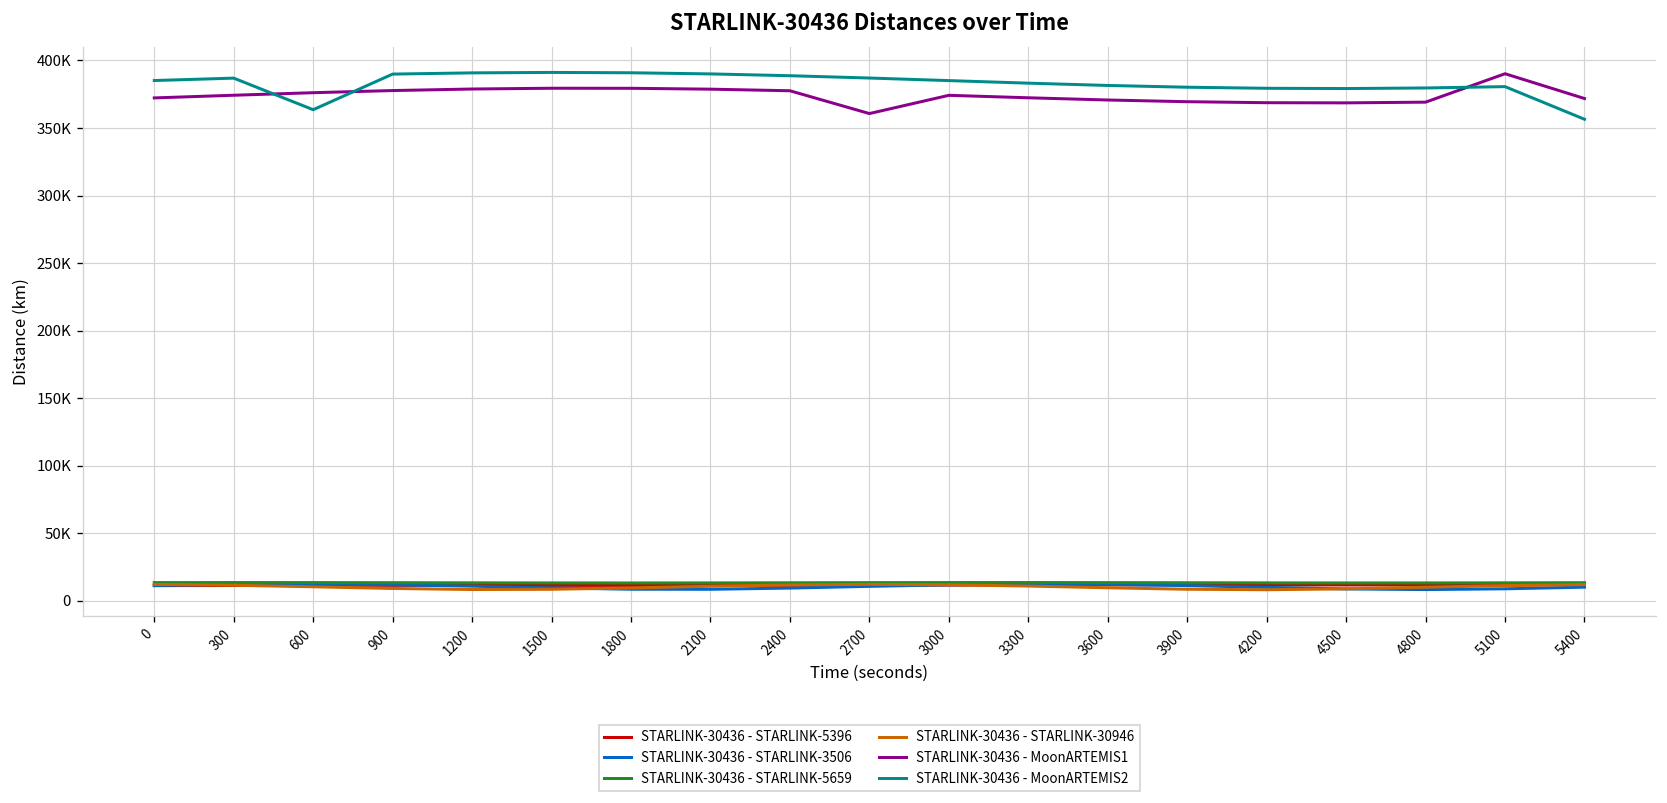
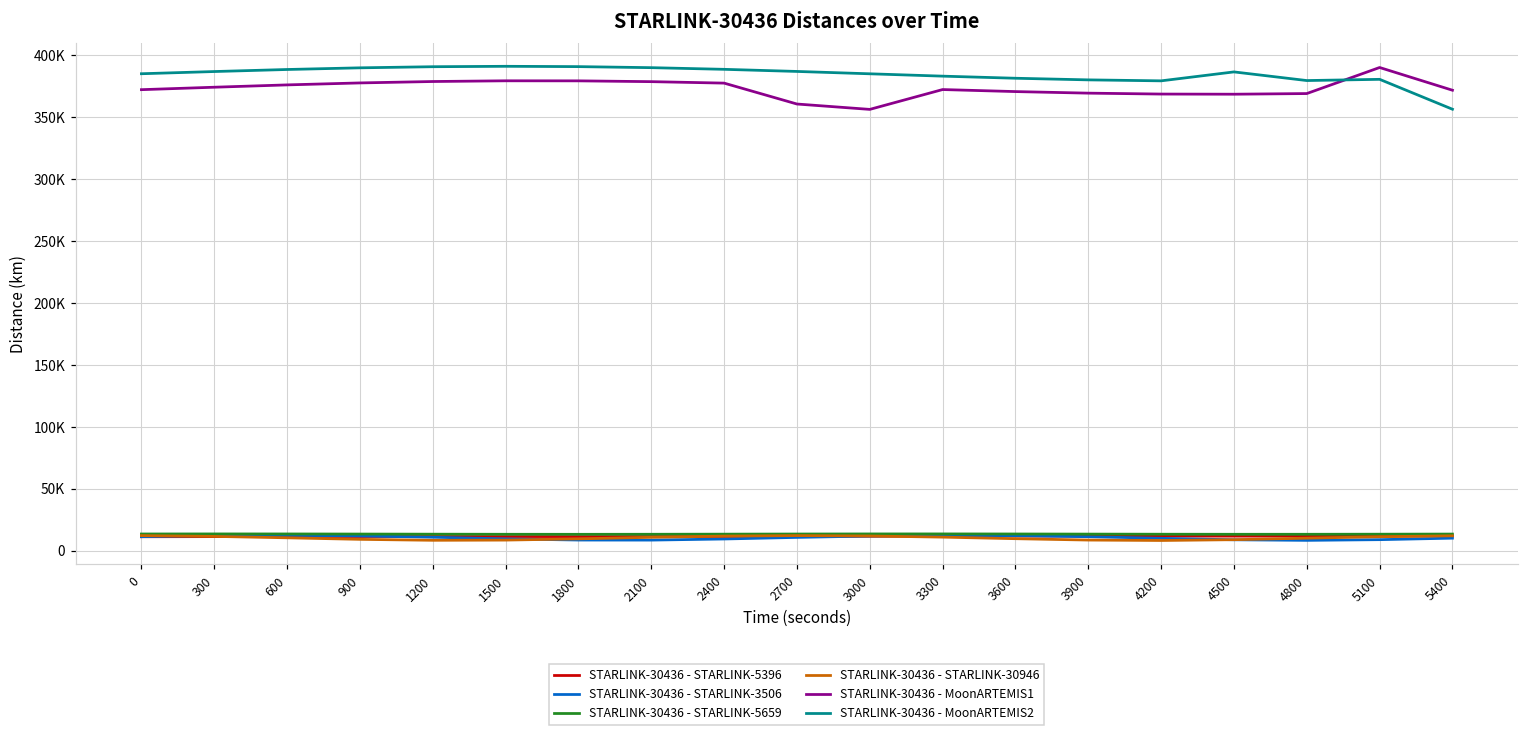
  {
    "STARLINK-30436 - STARLINK-3506": {
      "2100": 9000,
      "5100": 9000
    },
    "STARLINK-30436 - STARLINK-30946": {
      "900": 9000,
      "1200": 8000,
      "3900": 9000
    },
    "STARLINK-30436 - MoonARTEMIS1": {
      "0": 372000,
      "300": 374000,
      "600": 376000,
      "900": 378000,
      "1200": 379000,
      "1500": 379000,
      "1800": 379000,
      "2100": 379000,
      "2400": 378000,
      "2700": 361000,
-     "3000": 374000,
+     "3000": 356000,
      "3300": 372000,
      "3600": 371000,
      "3900": 369000,
      "4200": 369000,
      "4500": 369000,
      "4800": 369000,
      "5100": 390000,
      "5400": 372000
    },
    "STARLINK-30436 - MoonARTEMIS2": {
      "0": 385000,
      "300": 387000,
-     "600": 364000,
+     "600": 389000,
      "900": 390000,
      "1200": 391000,
      "1500": 391000,
      "1800": 391000,
      "2100": 390000,
      "2400": 389000,
      "2700": 387000,
      "3000": 385000,
      "3300": 383000,
      "3600": 381000,
      "3900": 380000,
      "4200": 379000,
-     "4500": 379000,
+     "4500": 387000,
      "4800": 380000,
      "5100": 381000,
      "5400": 356000
    }
  }
